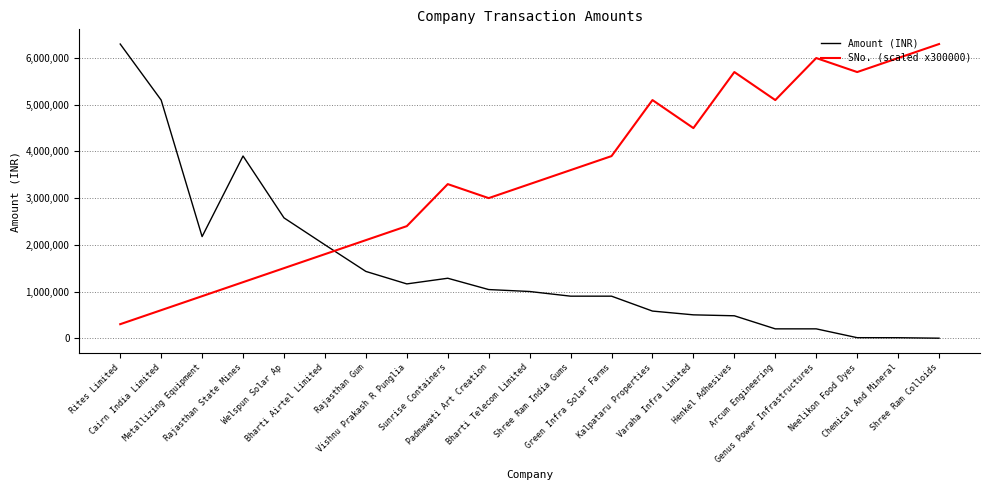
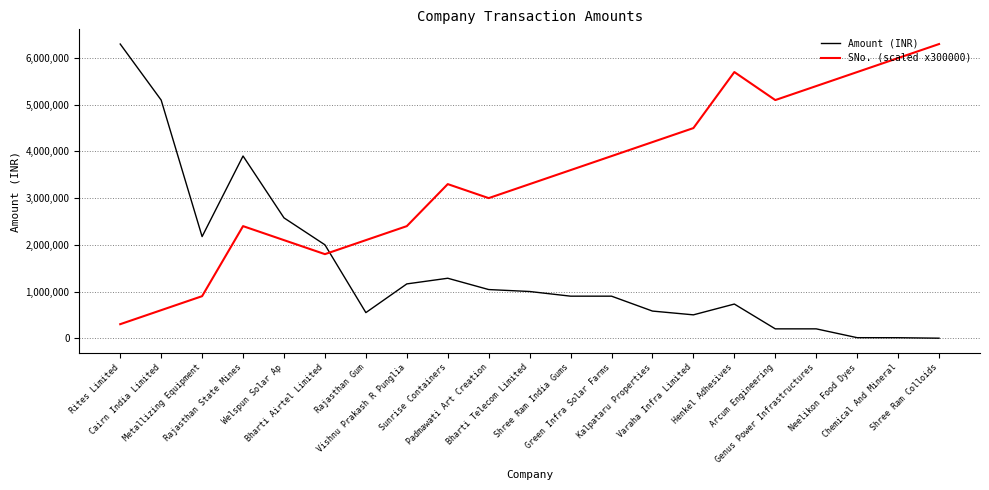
  {
    "Amount (INR)": {
      "Rites Limited": "6,300,000",
      "Cairn India Limited": "5,100,000",
      "Metallizing Equipment": "2,200,000",
      "Rajasthan State Mines": "3,900,000",
      "Welspun Solar Ap": "2,600,000",
      "Bharti Airtel Limited": "2,000,000",
-     "Rajasthan Gum": "1,400,000",
+     "Rajasthan Gum": "500,000",
      "Vishnu Prakash R Punglia": "1,200,000",
      "Sunrise Containers": "1,300,000",
      "Padmawati Art Creation": "1,000,000",
      "Bharti Telecom Limited": "1,000,000",
      "Shree Ram India Gums": "900,000",
      "Green Infra Solar Farms": "900,000",
      "Kalpataru Properties": "600,000",
      "Varaha Infra Limited": "500,000",
-     "Henkel Adhesives": "500,000",
+     "Henkel Adhesives": "700,000",
      "Arcum Engineering": "200,000",
      "Genus Power Infrastructures": "200,000",
      "Neelikon Food Dyes": "0",
      "Chemical And Mineral": "0",
      "Shree Ram Colloids": "0"
    },
    "SNo. (scaled x300000)": {
      "Rites Limited": "300,000",
      "Cairn India Limited": "600,000",
      "Metallizing Equipment": "900,000",
-     "Rajasthan State Mines": "1,200,000",
-     "Welspun Solar Ap": "1,500,000",
+     "Rajasthan State Mines": "2,400,000",
+     "Welspun Solar Ap": "2,100,000",
      "Bharti Airtel Limited": "1,800,000",
      "Rajasthan Gum": "2,100,000",
      "Vishnu Prakash R Punglia": "2,400,000",
      "Sunrise Containers": "3,300,000",
      "Padmawati Art Creation": "3,000,000",
      "Bharti Telecom Limited": "3,300,000",
      "Shree Ram India Gums": "3,600,000",
      "Green Infra Solar Farms": "3,900,000",
-     "Kalpataru Properties": "5,100,000",
+     "Kalpataru Properties": "4,200,000",
      "Varaha Infra Limited": "4,500,000",
      "Henkel Adhesives": "5,700,000",
      "Arcum Engineering": "5,100,000",
-     "Genus Power Infrastructures": "6,000,000",
+     "Genus Power Infrastructures": "5,400,000",
      "Neelikon Food Dyes": "5,700,000",
      "Chemical And Mineral": "6,000,000",
      "Shree Ram Colloids": "6,300,000"
    }
  }
